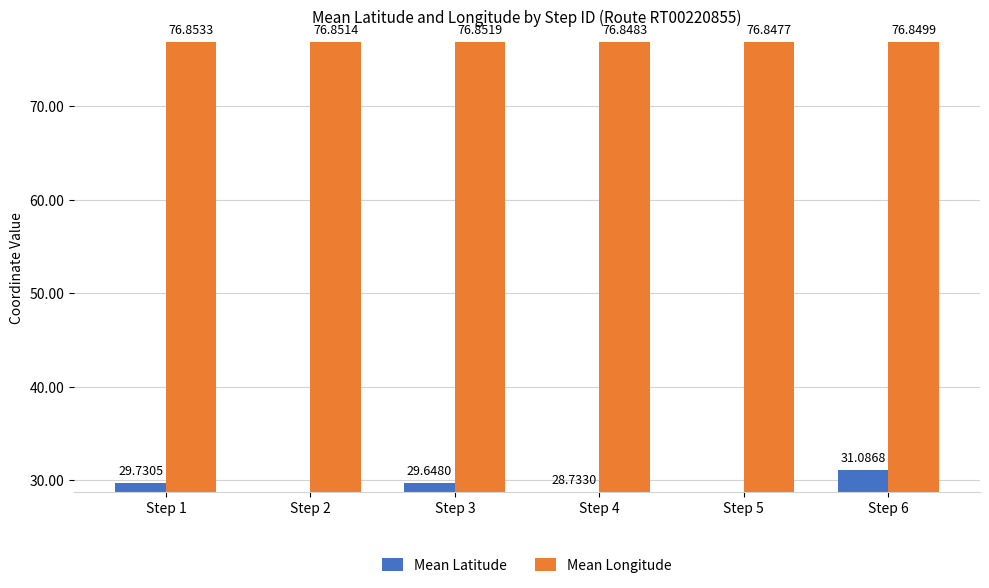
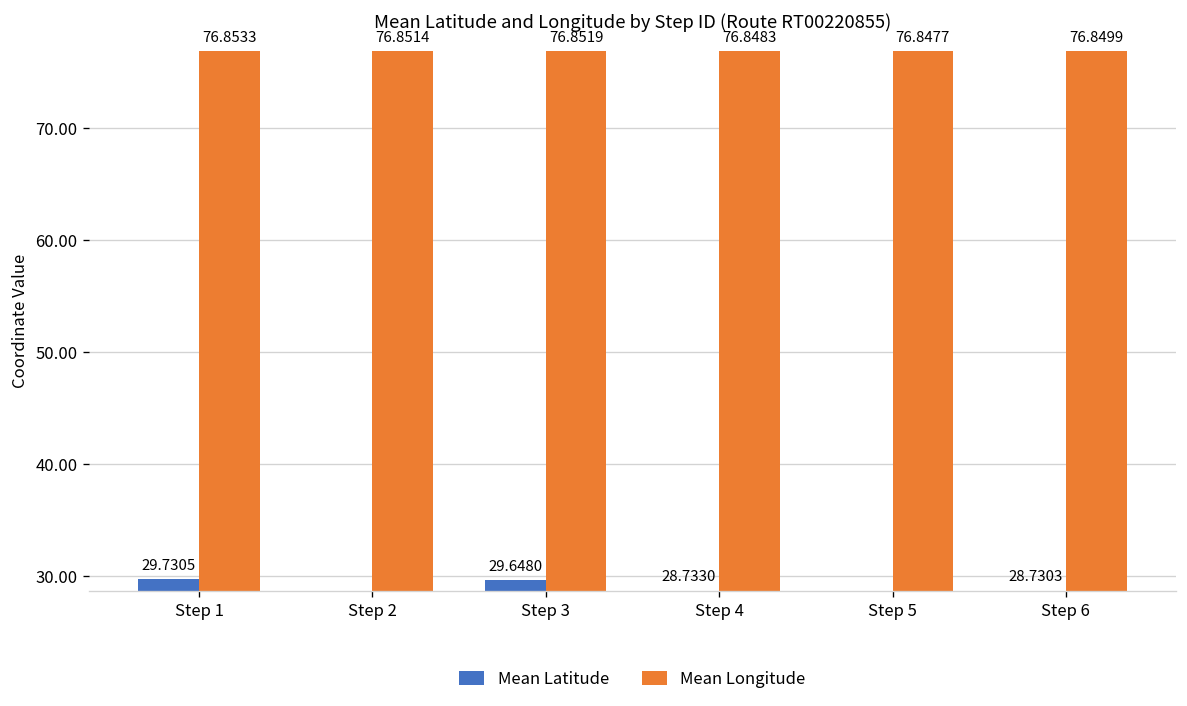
  {
    "Mean Latitude": {
      "Step 1": 29.7305,
      "Step 3": 29.6480,
      "Step 4": 28.7330,
-     "Step 6": 31.0868
+     "Step 6": 28.7303
    },
    "Mean Longitude": {
      "Step 1": 76.8533,
      "Step 2": 76.8514,
      "Step 3": 76.8519,
      "Step 4": 76.8483,
      "Step 5": 76.8477,
      "Step 6": 76.8499
    }
  }
